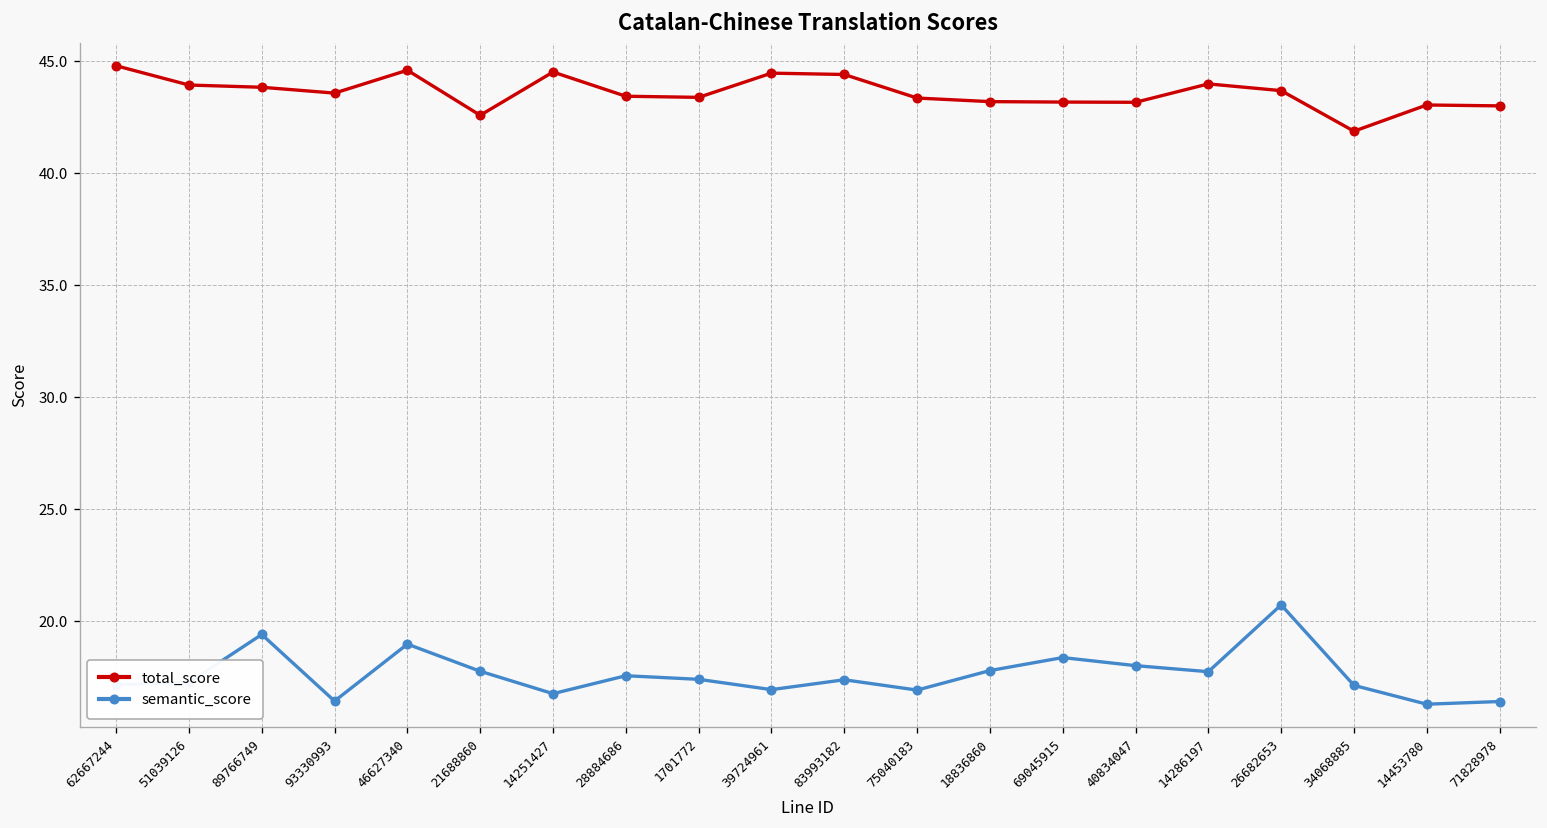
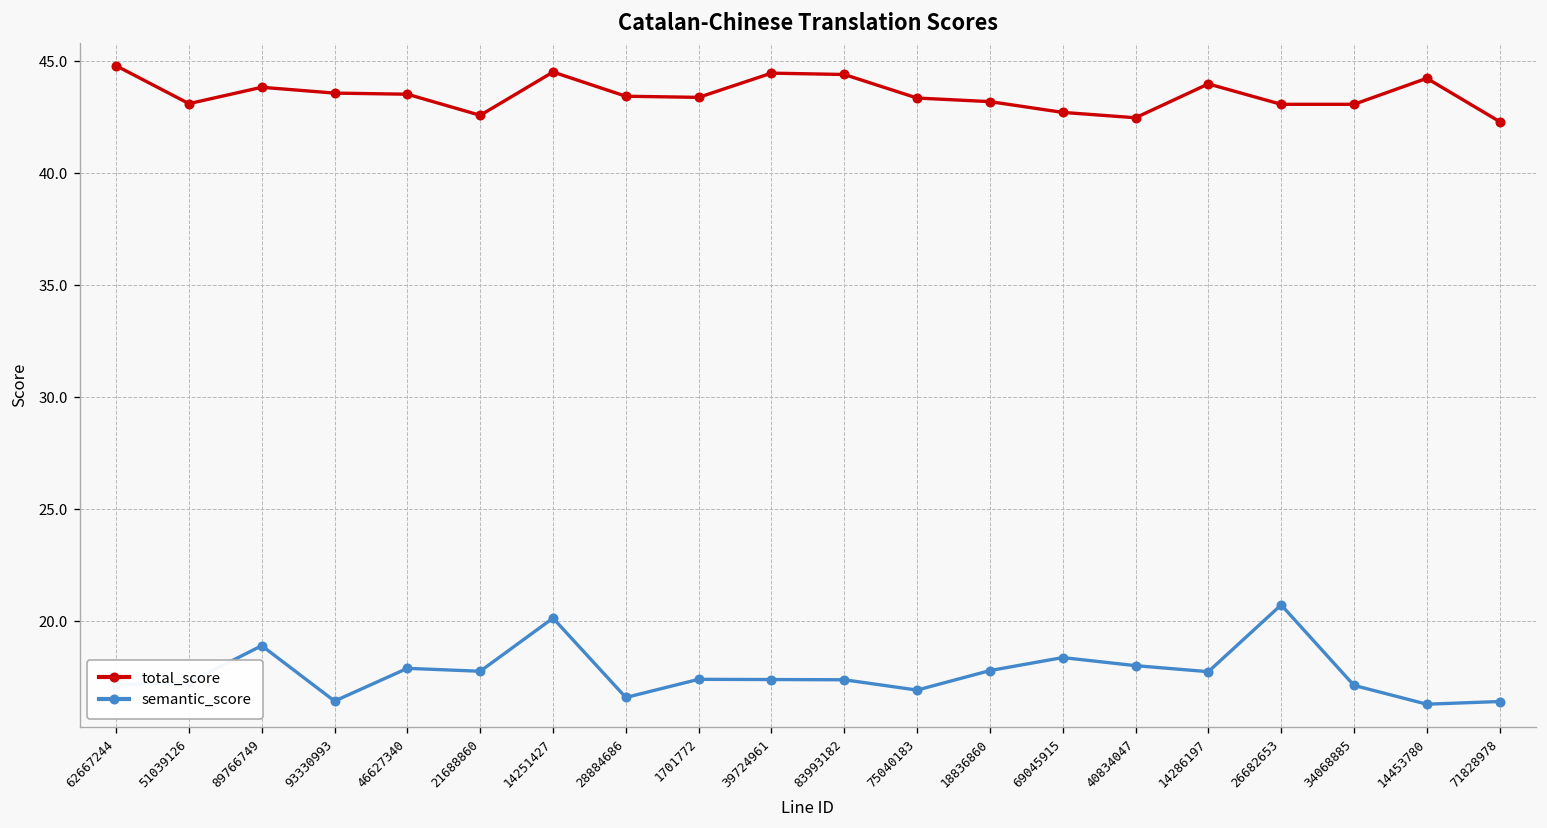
  {
    "total_score": {
      "62667244": 44.8,
-     "51039126": 43.9,
+     "51039126": 43.1,
      "89766749": 43.8,
      "93330993": 43.6,
-     "46627340": 44.6,
+     "46627340": 43.5,
      "21688860": 42.6,
      "14251427": 44.5,
      "28884686": 43.4,
      "1701772": 43.4,
      "39724961": 44.5,
      "83993182": 44.4,
      "75040183": 43.4,
      "18836860": 43.2,
-     "69045915": 43.2,
-     "40834047": 43.2,
+     "69045915": 42.7,
+     "40834047": 42.5,
      "14286197": 44.0,
-     "26682653": 43.7,
-     "34068885": 41.9,
-     "14453780": 43.0,
-     "71828978": 43.0
+     "26682653": 43.1,
+     "34068885": 43.1,
+     "14453780": 44.2,
+     "71828978": 42.3
    },
    "semantic_score": {
-     "89766749": 19.4,
+     "89766749": 18.9,
      "93330993": 16.5,
-     "46627340": 19.0,
+     "46627340": 17.9,
      "21688860": 17.8,
-     "14251427": 16.8,
-     "28884686": 17.6,
+     "14251427": 20.2,
+     "28884686": 16.6,
      "1701772": 17.4,
-     "39724961": 17.0,
+     "39724961": 17.4,
      "83993182": 17.4,
      "75040183": 16.9,
      "18836860": 17.8,
      "69045915": 18.4,
      "40834047": 18.0,
      "14286197": 17.8,
      "26682653": 20.7,
      "34068885": 17.2,
      "14453780": 16.3,
      "71828978": 16.4
    }
  }
